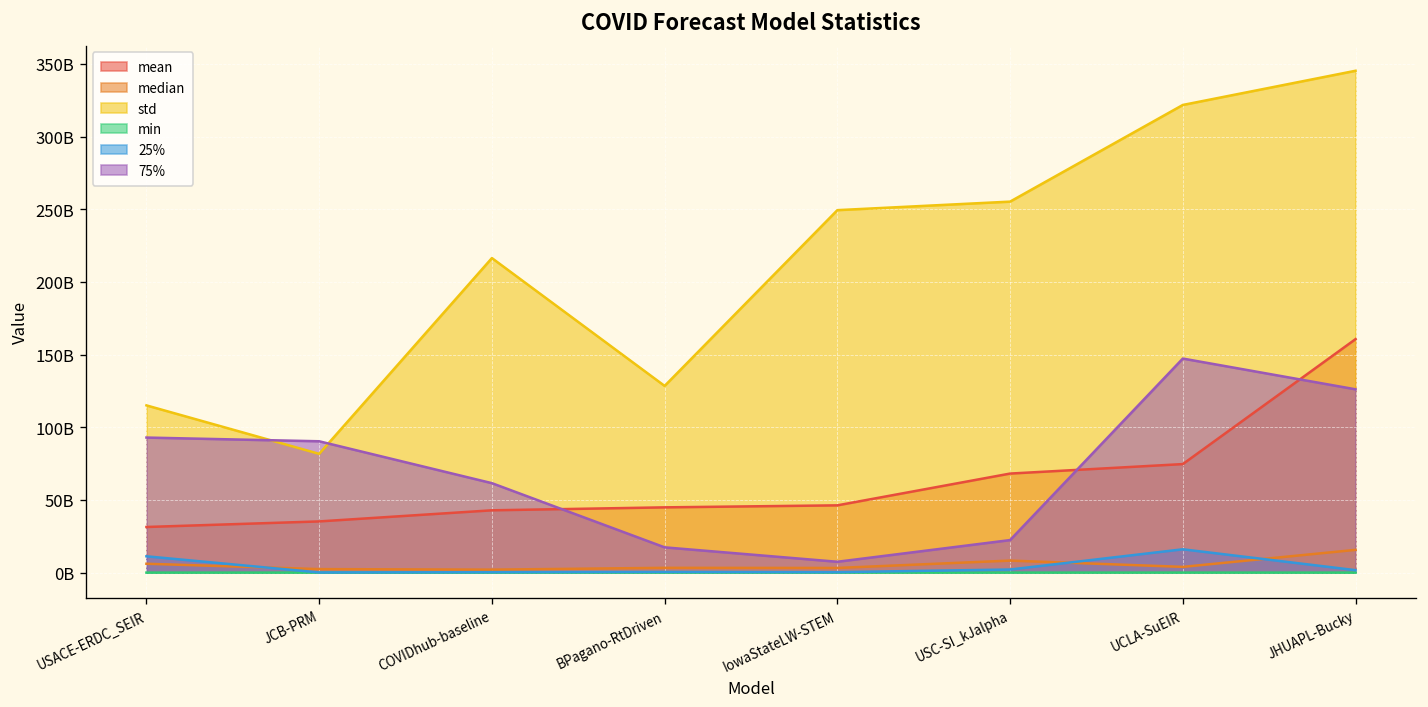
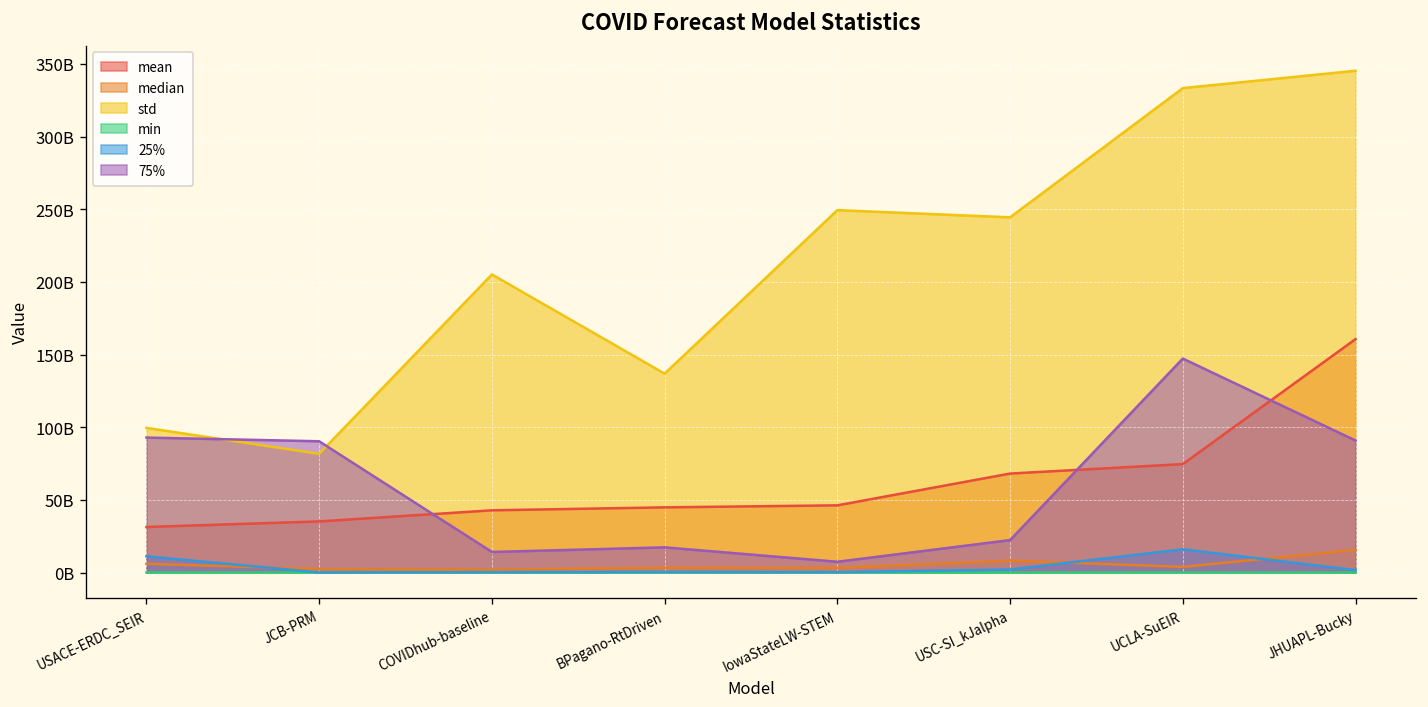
  {
    "std": {
-     "USACE-ERDC_SEIR": 115000000000,
+     "USACE-ERDC_SEIR": 100000000000,
      "JCB-PRM": 82000000000,
-     "COVIDhub-baseline": 216000000000,
-     "BPagano-RtDriven": 128000000000,
+     "COVIDhub-baseline": 205000000000,
+     "BPagano-RtDriven": 137000000000,
      "IowaStateLW-STEM": 249000000000,
-     "USC-SI_kJalpha": 255000000000,
-     "UCLA-SuEIR": 322000000000,
+     "USC-SI_kJalpha": 244000000000,
+     "UCLA-SuEIR": 333000000000,
      "JHUAPL-Bucky": 345000000000
    },
    "min": {
      "USACE-ERDC_SEIR": 0,
      "USC-SI_kJalpha": 0,
      "UCLA-SuEIR": 0
    },
    "25%": {
      "USACE-ERDC_SEIR": 11000000000,
      "USC-SI_kJalpha": 2000000000,
      "UCLA-SuEIR": 16000000000
    },
    "75%": {
      "USACE-ERDC_SEIR": 93000000000,
      "JCB-PRM": 90000000000,
-     "COVIDhub-baseline": 62000000000,
+     "COVIDhub-baseline": 14000000000,
      "BPagano-RtDriven": 17000000000,
      "IowaStateLW-STEM": 7000000000,
      "USC-SI_kJalpha": 22000000000,
      "UCLA-SuEIR": 147000000000,
-     "JHUAPL-Bucky": 126000000000
+     "JHUAPL-Bucky": 91000000000
    }
  }
